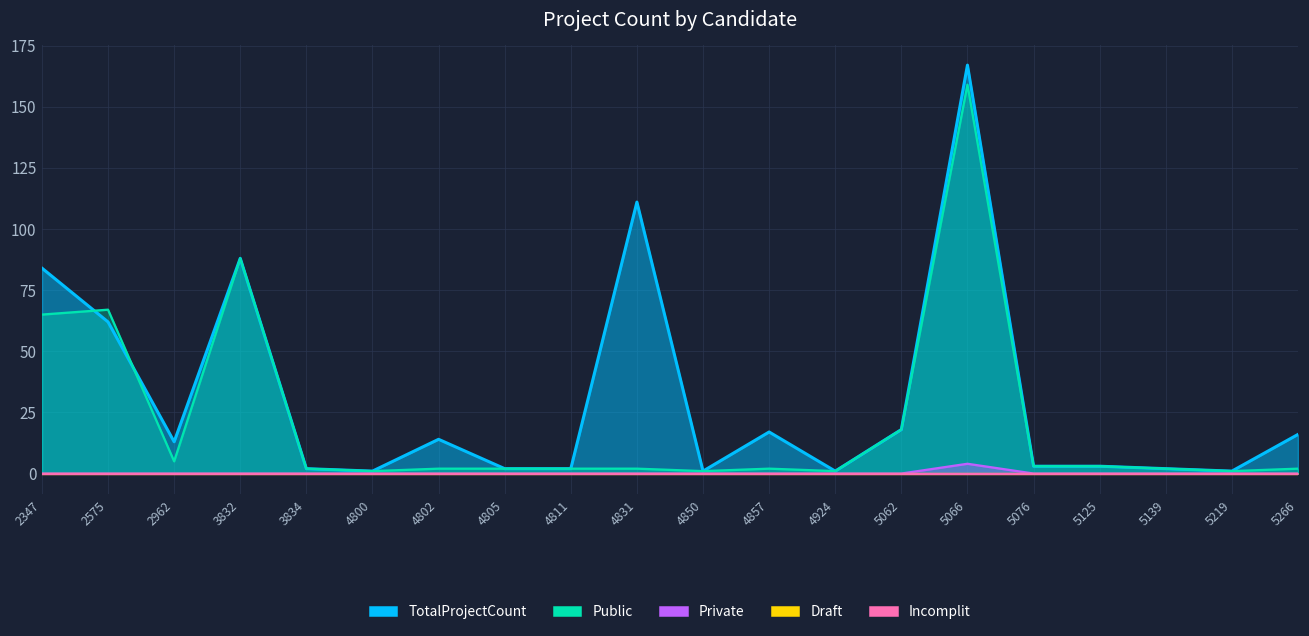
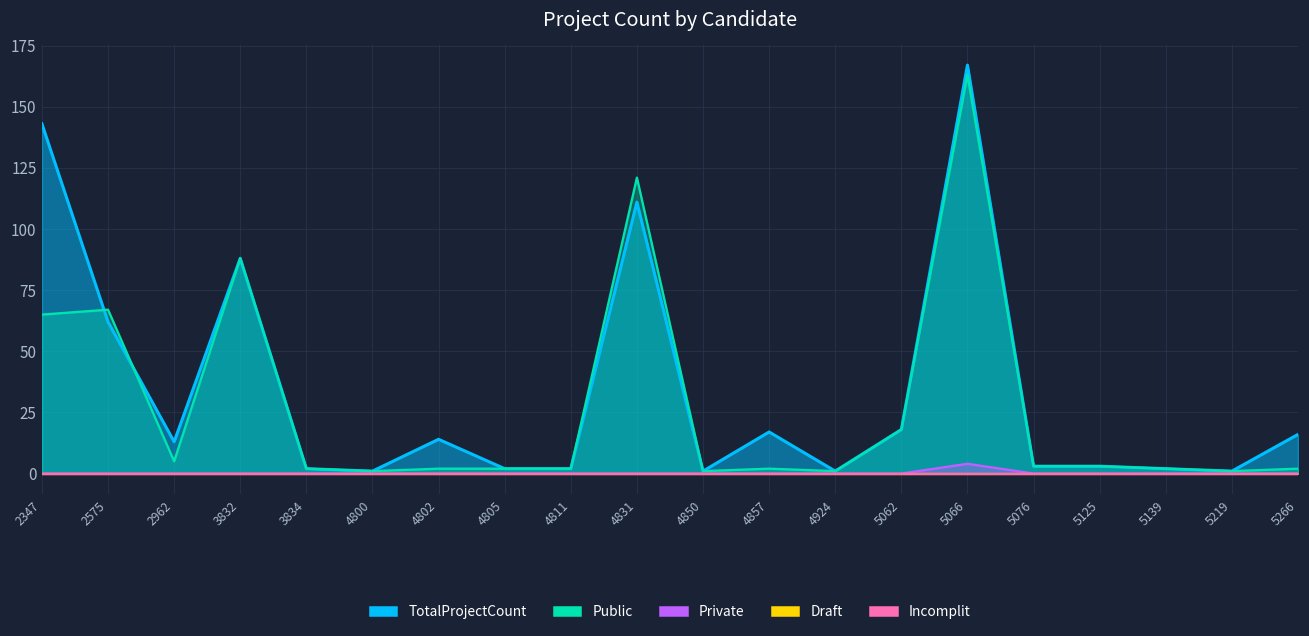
  {
    "TotalProjectCount": {
-     "2347": 84,
+     "2347": 143,
      "2575": 62,
      "2962": 13,
      "4802": 14,
      "4831": 111,
      "4857": 17,
      "5066": 167,
      "5266": 16
    },
    "Public": {
      "2347": 65,
      "2575": 67,
      "2962": 5,
      "4802": 2,
-     "4831": 2,
+     "4831": 121,
      "4857": 2,
-     "5066": 159,
+     "5066": 163,
      "5266": 2
    },
    "Private": {
      "5066": 4
    },
    "Incomplit": {
      "5066": 0
    }
  }
